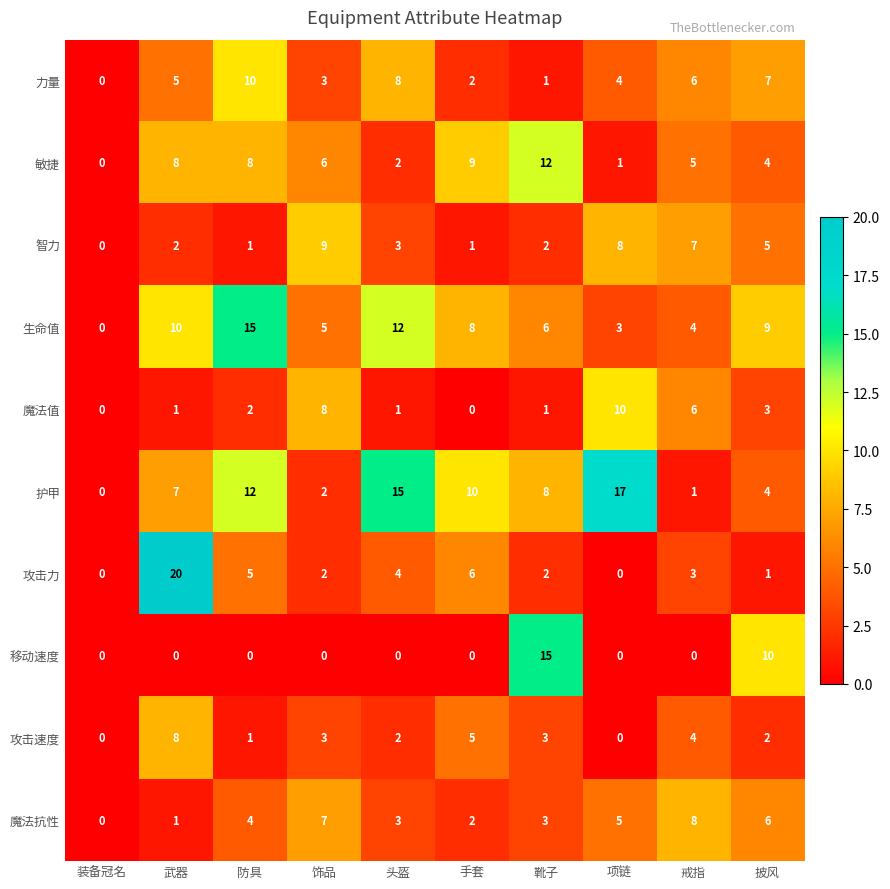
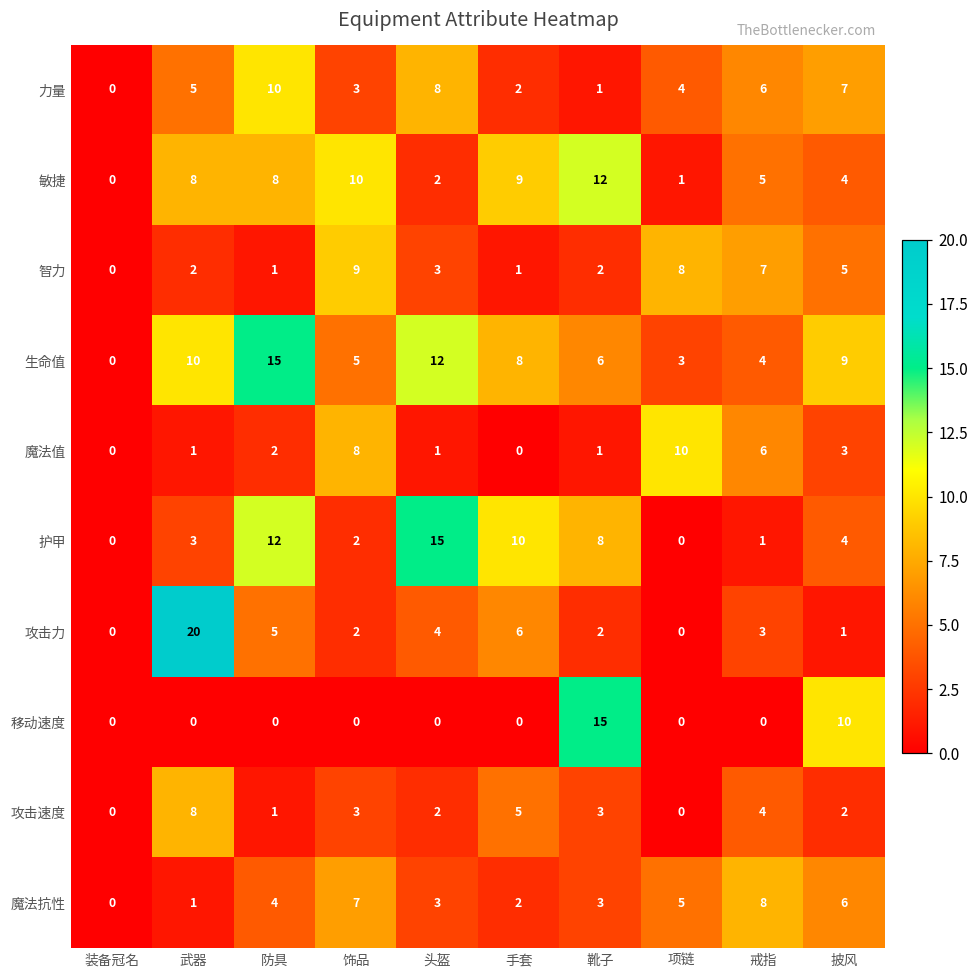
  {
    "力量": {
      "装备冠名": 0,
      "武器": 5,
      "防具": 10,
      "饰品": 3,
      "头盔": 8,
      "手套": 2,
      "靴子": 1,
      "项链": 4,
      "戒指": 6,
      "披风": 7
    },
    "敏捷": {
      "装备冠名": 0,
      "武器": 8,
      "防具": 8,
-     "饰品": 6,
+     "饰品": 10,
      "头盔": 2,
      "手套": 9,
      "靴子": 12,
      "项链": 1,
      "戒指": 5,
      "披风": 4
    },
    "智力": {
      "装备冠名": 0,
      "武器": 2,
      "防具": 1,
      "饰品": 9,
      "头盔": 3,
      "手套": 1,
      "靴子": 2,
      "项链": 8,
      "戒指": 7,
      "披风": 5
    },
    "生命值": {
      "装备冠名": 0,
      "武器": 10,
      "防具": 15,
      "饰品": 5,
      "头盔": 12,
      "手套": 8,
      "靴子": 6,
      "项链": 3,
      "戒指": 4,
      "披风": 9
    },
    "魔法值": {
      "装备冠名": 0,
      "武器": 1,
      "防具": 2,
      "饰品": 8,
      "头盔": 1,
      "手套": 0,
      "靴子": 1,
      "项链": 10,
      "戒指": 6,
      "披风": 3
    },
    "护甲": {
      "装备冠名": 0,
-     "武器": 7,
+     "武器": 3,
      "防具": 12,
      "饰品": 2,
      "头盔": 15,
      "手套": 10,
      "靴子": 8,
-     "项链": 17,
+     "项链": 0,
      "戒指": 1,
      "披风": 4
    },
    "攻击力": {
      "装备冠名": 0,
      "武器": 20,
      "防具": 5,
      "饰品": 2,
      "头盔": 4,
      "手套": 6,
      "靴子": 2,
      "项链": 0,
      "戒指": 3,
      "披风": 1
    },
    "移动速度": {
      "装备冠名": 0,
      "武器": 0,
      "防具": 0,
      "饰品": 0,
      "头盔": 0,
      "手套": 0,
      "靴子": 15,
      "项链": 0,
      "戒指": 0,
      "披风": 10
    },
    "攻击速度": {
      "装备冠名": 0,
      "武器": 8,
      "防具": 1,
      "饰品": 3,
      "头盔": 2,
      "手套": 5,
      "靴子": 3,
      "项链": 0,
      "戒指": 4,
      "披风": 2
    },
    "魔法抗性": {
      "装备冠名": 0,
      "武器": 1,
      "防具": 4,
      "饰品": 7,
      "头盔": 3,
      "手套": 2,
      "靴子": 3,
      "项链": 5,
      "戒指": 8,
      "披风": 6
    }
  }
